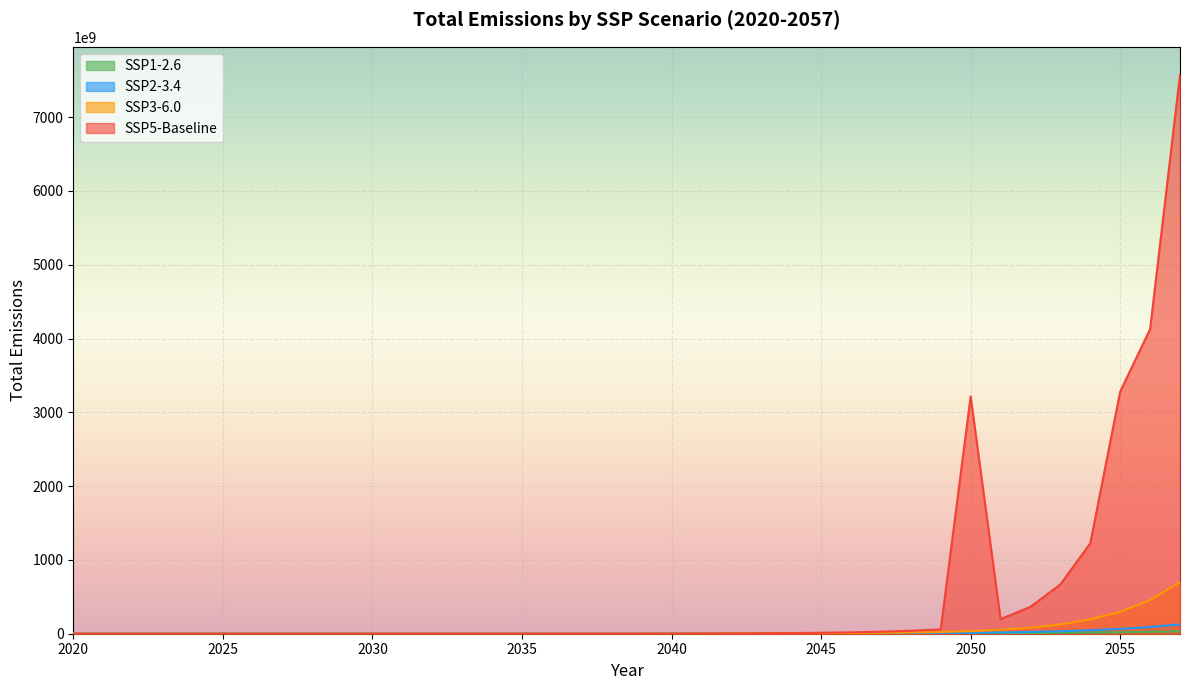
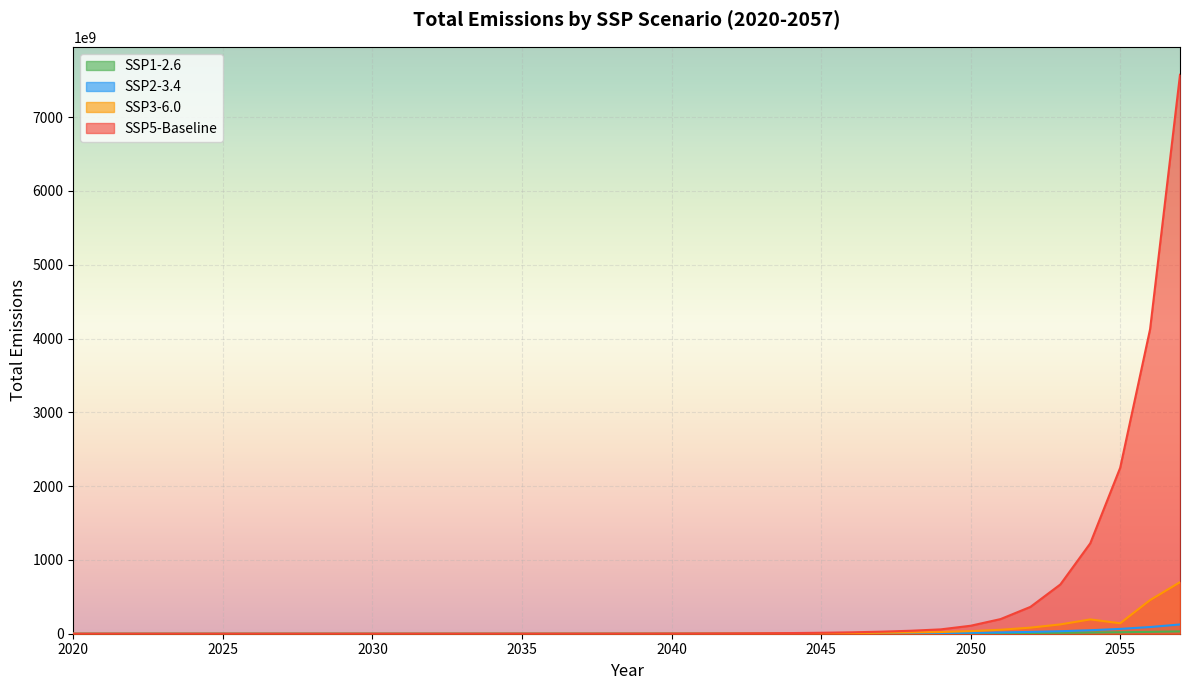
  {
    "SSP1-2.6": {
      "2055": 0
    },
    "SSP2-3.4": {
      "2055": 100000000000
    },
    "SSP3-6.0": {
-     "2055": 300000000000
+     "2055": 100000000000
    },
    "SSP5-Baseline": {
-     "2050": 3200000000000,
-     "2055": 3300000000000
+     "2050": 100000000000,
+     "2055": 2200000000000
    }
  }
